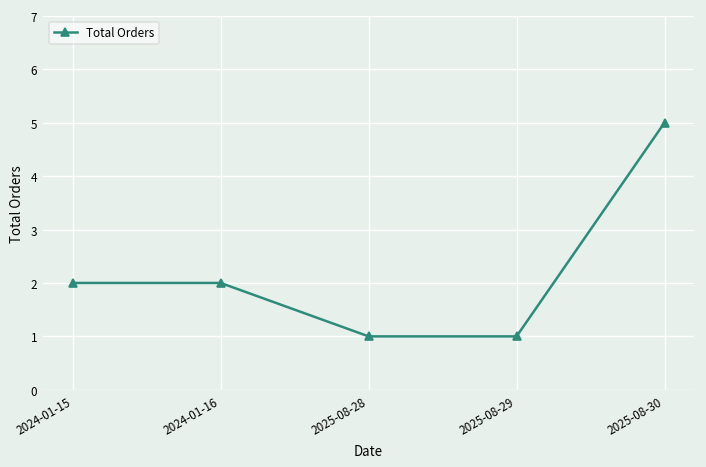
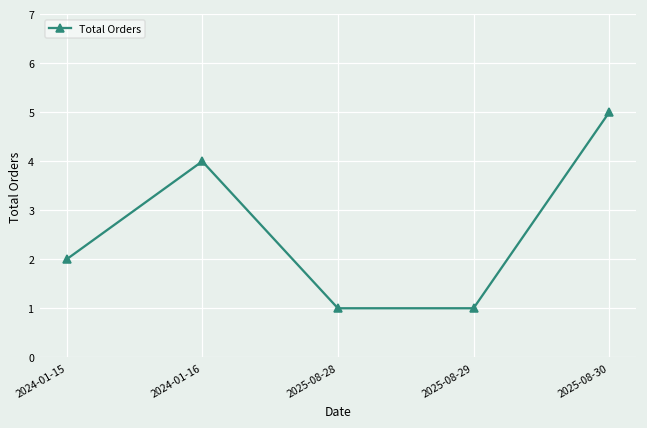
  {
    "2024-01-15": 2,
-   "2024-01-16": 2,
+   "2024-01-16": 4,
    "2025-08-28": 1,
    "2025-08-29": 1,
    "2025-08-30": 5
  }
